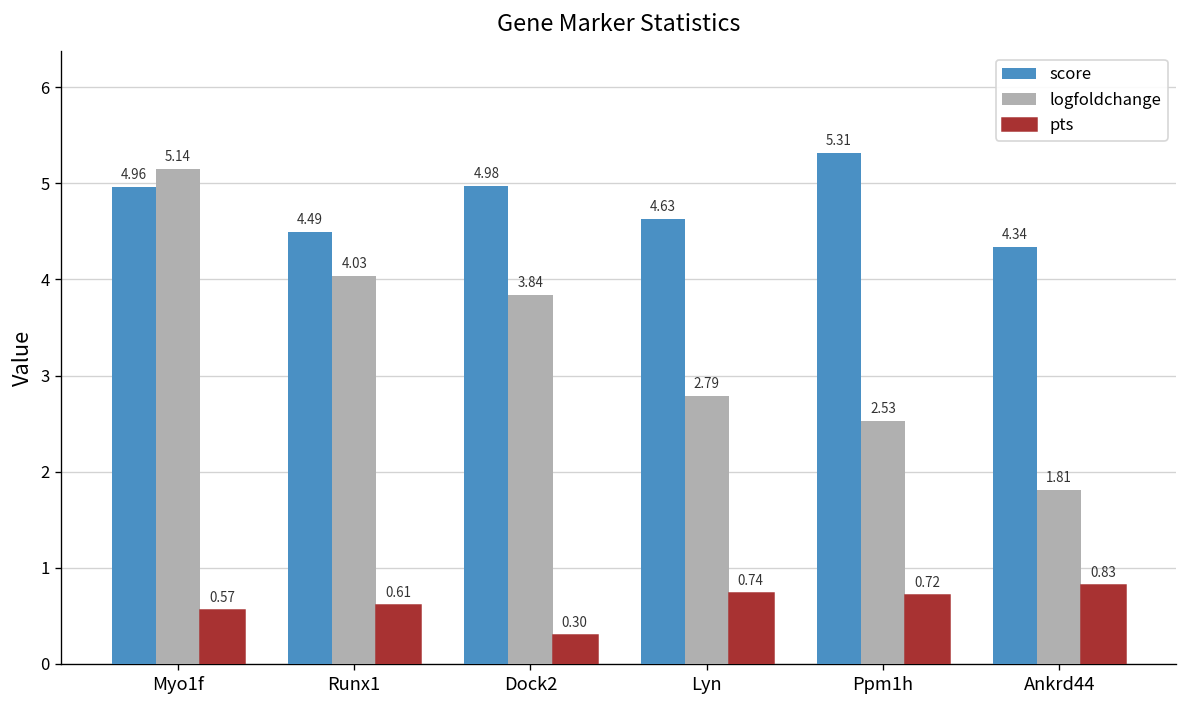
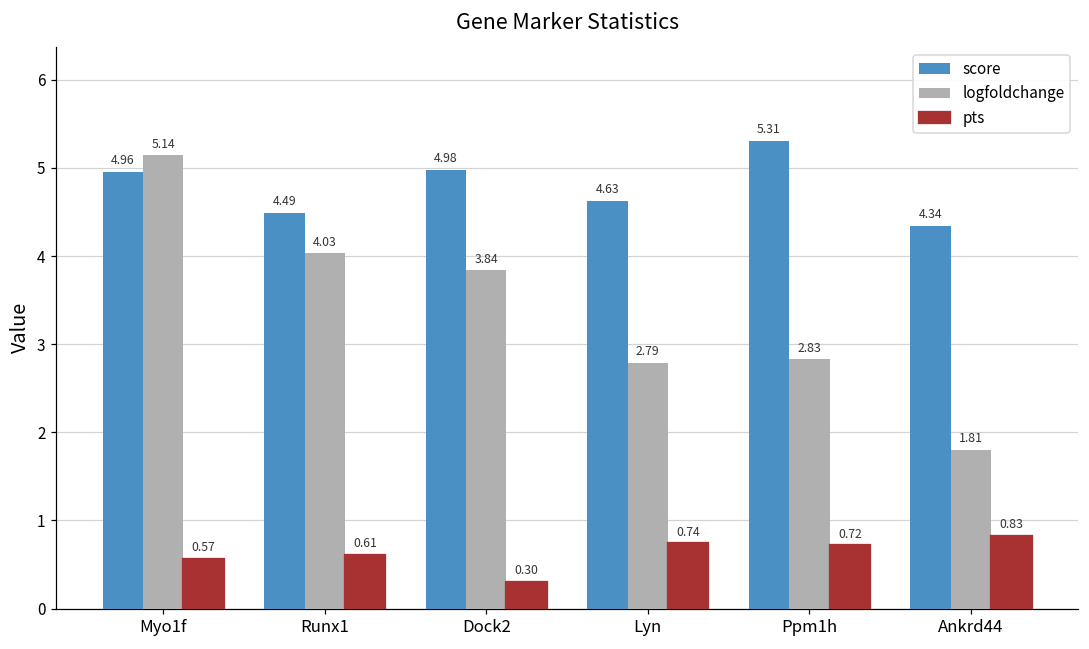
  {
    "score": {
      "Myo1f": 4.96,
      "Runx1": 4.49,
      "Dock2": 4.98,
      "Lyn": 4.63,
      "Ppm1h": 5.31,
      "Ankrd44": 4.34
    },
    "logfoldchange": {
      "Myo1f": 5.14,
      "Runx1": 4.03,
      "Dock2": 3.84,
      "Lyn": 2.79,
-     "Ppm1h": 2.53,
+     "Ppm1h": 2.83,
      "Ankrd44": 1.81
    },
    "pts": {
      "Myo1f": 0.57,
      "Runx1": 0.61,
      "Dock2": 0.30,
      "Lyn": 0.74,
      "Ppm1h": 0.72,
      "Ankrd44": 0.83
    }
  }
